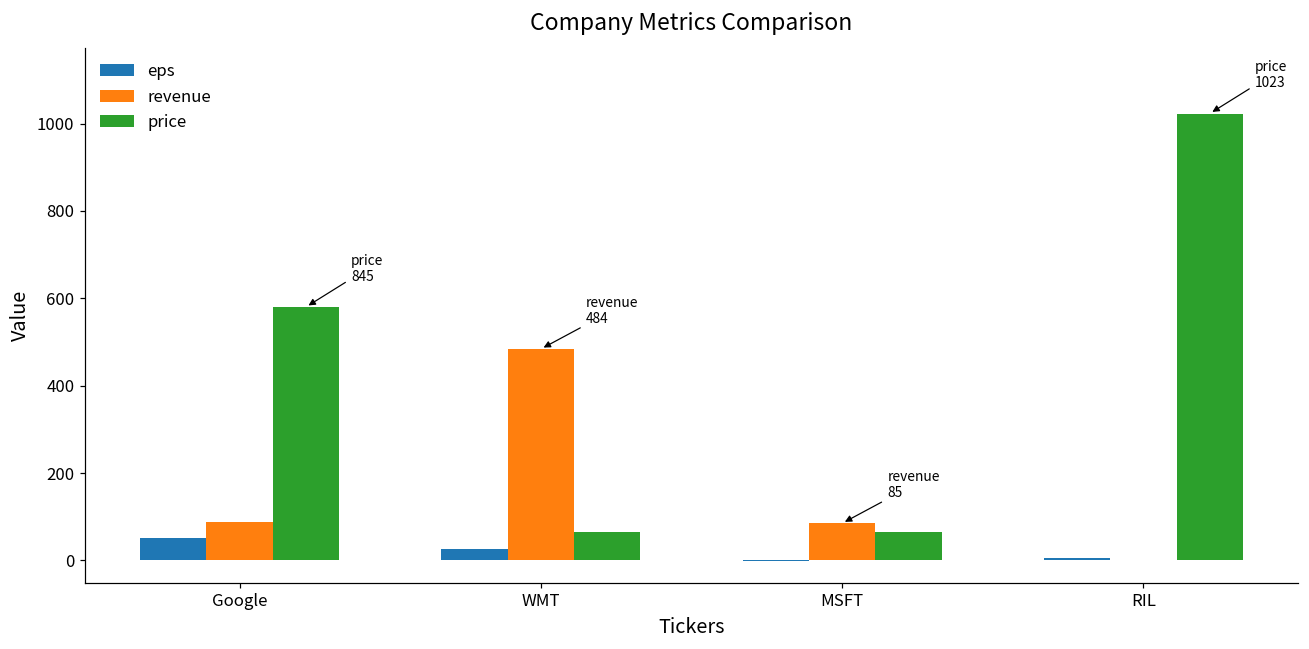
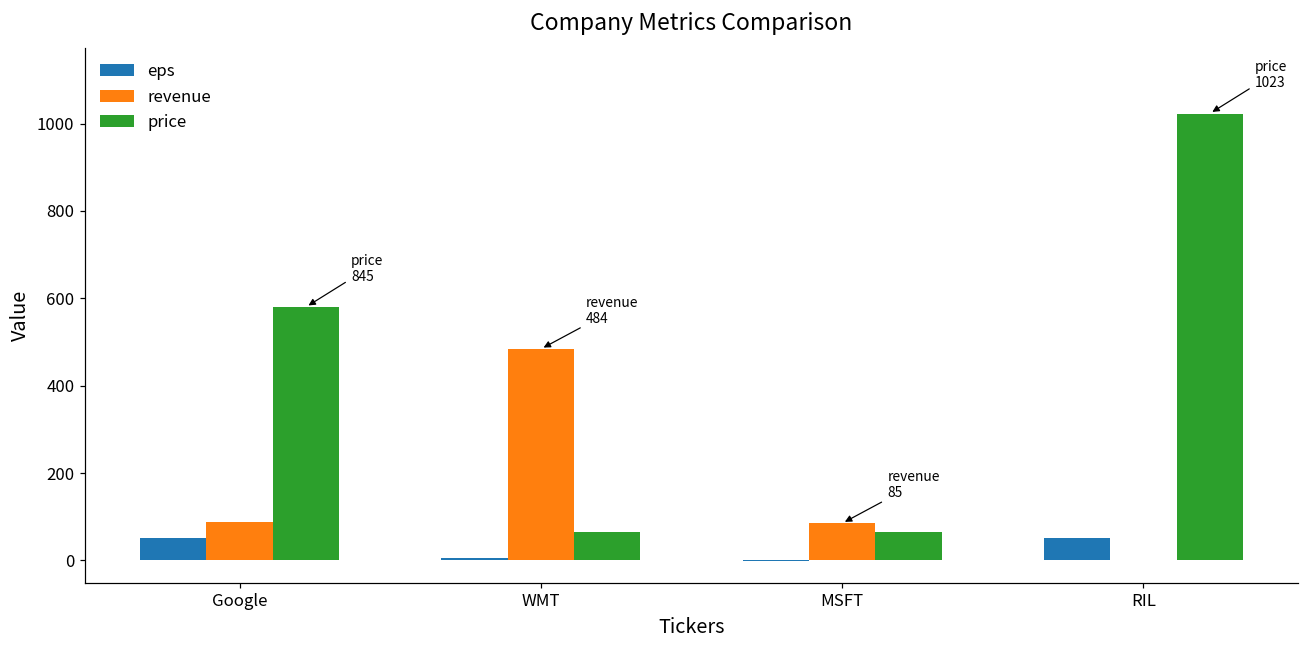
  {
    "eps": {
      "Google": 50,
-     "WMT": 30,
-     "RIL": 10
+     "WMT": 0,
+     "RIL": 50
    },
    "revenue": {
      "WMT": 484,
      "MSFT": 85
    },
    "price": {
      "RIL": 1023
    }
  }
